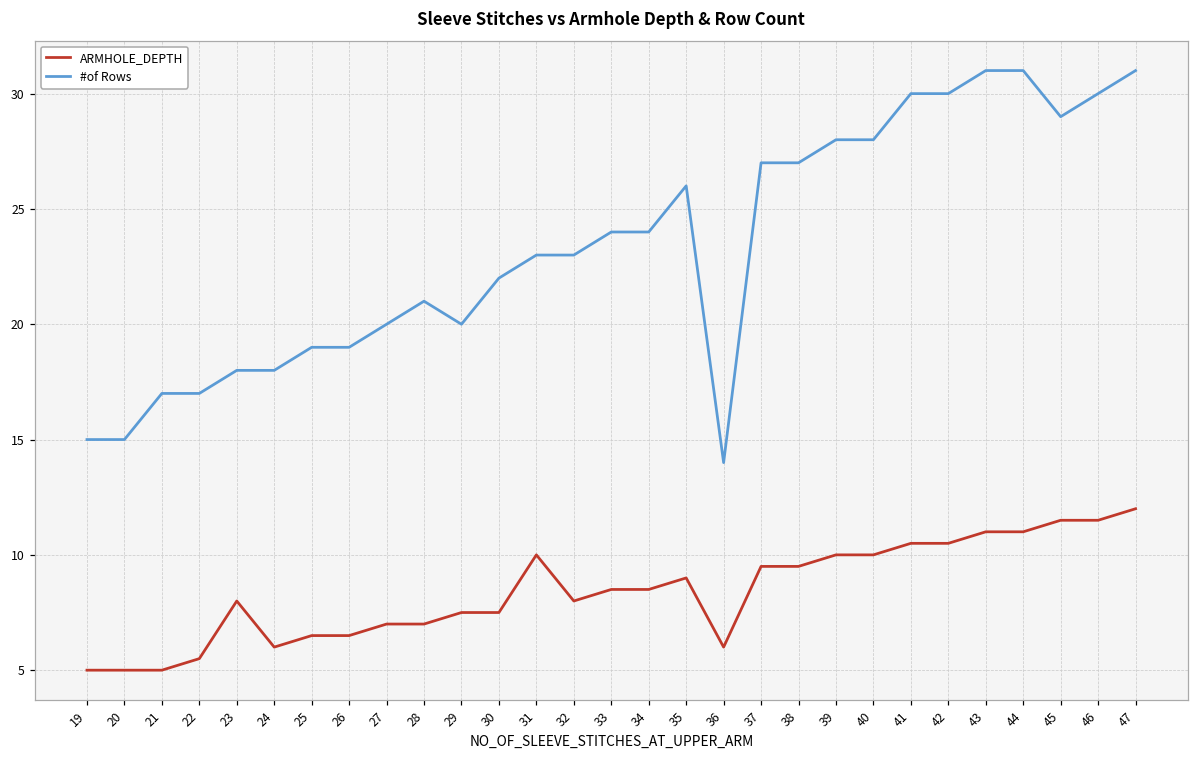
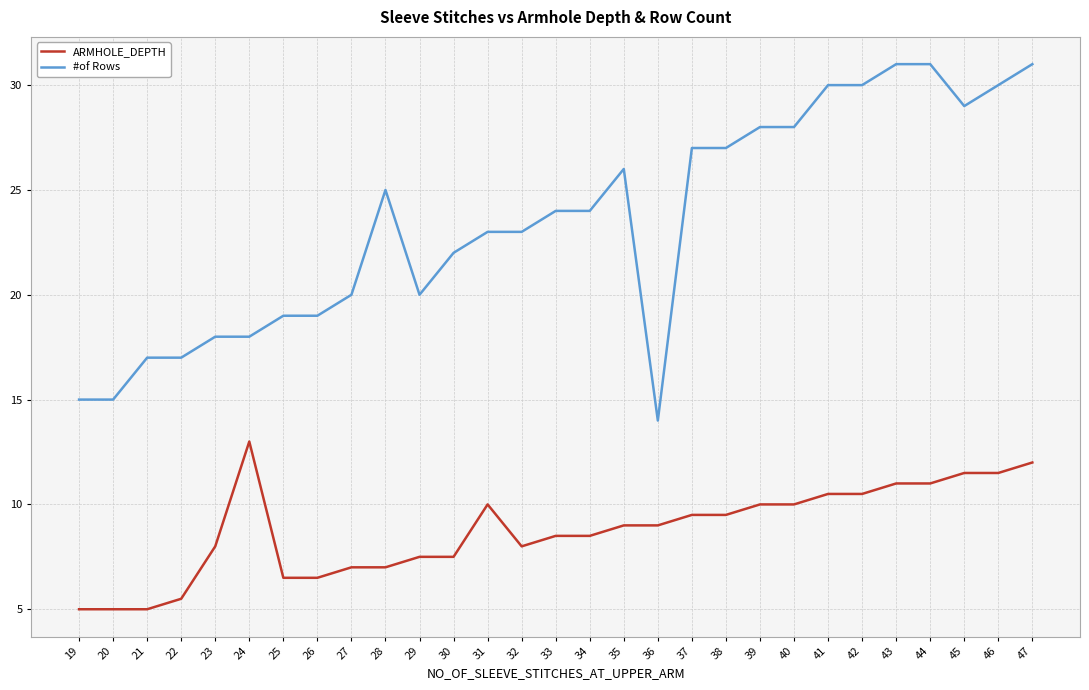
  {
    "ARMHOLE_DEPTH": {
      "19": 5,
      "20": 5,
      "21": 5,
      "22": 5.5,
      "23": 8,
-     "24": 6,
+     "24": 13,
      "25": 6.5,
      "26": 6.5,
      "27": 7,
      "28": 7,
      "29": 7.5,
      "30": 7.5,
      "31": 10,
      "32": 8,
      "33": 8.5,
      "34": 8.5,
      "35": 9,
-     "36": 6,
+     "36": 9,
      "37": 9.5,
      "38": 9.5,
      "39": 10,
      "40": 10,
      "41": 10.5,
      "42": 10.5,
      "43": 11,
      "44": 11,
      "45": 11.5,
      "46": 11.5,
      "47": 12
    },
    "#of Rows": {
      "19": 15,
      "20": 15,
      "21": 17,
      "22": 17,
      "23": 18,
      "24": 18,
      "25": 19,
      "26": 19,
      "27": 20,
-     "28": 21,
+     "28": 25,
      "29": 20,
      "30": 22,
      "31": 23,
      "32": 23,
      "33": 24,
      "34": 24,
      "35": 26,
      "36": 14,
      "37": 27,
      "38": 27,
      "39": 28,
      "40": 28,
      "41": 30,
      "42": 30,
      "43": 31,
      "44": 31,
      "45": 29,
      "46": 30,
      "47": 31
    }
  }
